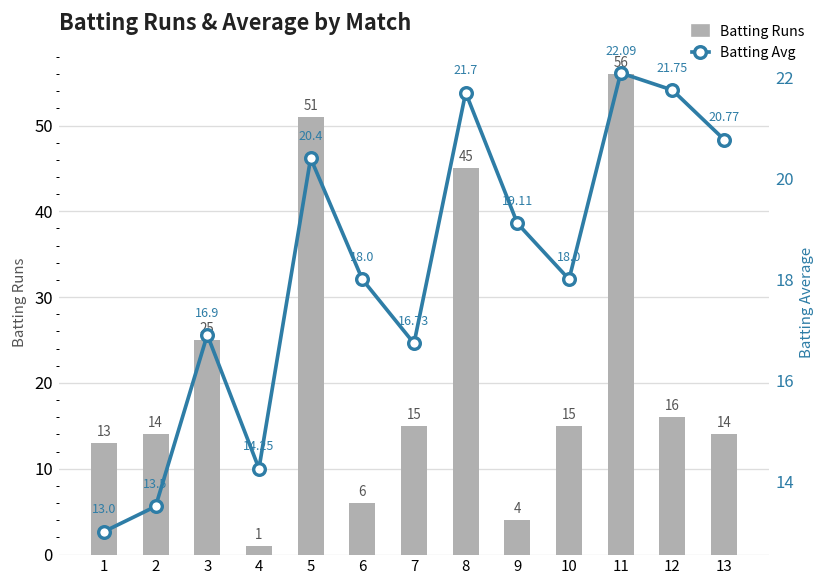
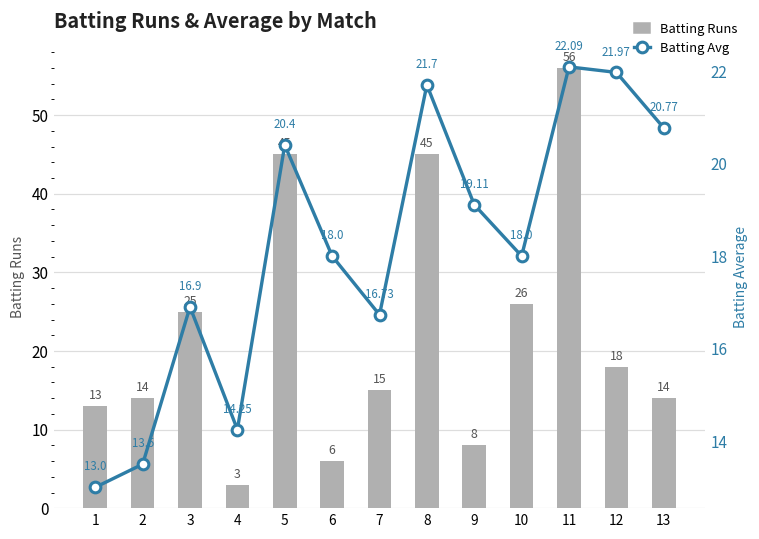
  {
    "Batting Runs": {
      "1": 13,
      "2": 14,
-     "4": 1,
-     "5": 51,
+     "4": 3,
+     "5": 45,
      "6": 6,
      "7": 15,
      "8": 45,
-     "9": 4,
-     "10": 15,
+     "9": 8,
+     "10": 26,
      "11": 56,
-     "12": 16,
+     "12": 18,
      "13": 14
    },
    "Batting Avg": {
      "2": 13.5,
      "3": 16.9,
      "4": 14.25,
      "5": 20.4,
      "6": 18.0,
      "7": 16.73,
      "8": 21.7,
      "9": 19.11,
      "10": 18.0,
      "11": 22.09,
-     "12": 21.75,
+     "12": 21.97,
      "13": 20.77
    }
  }
